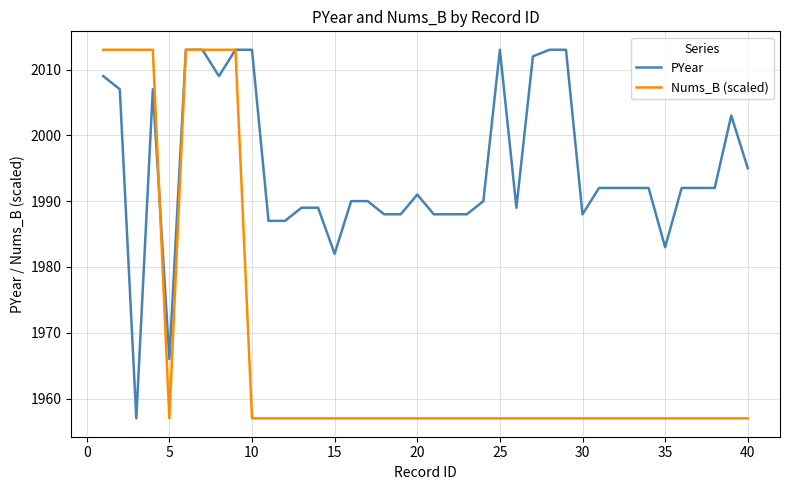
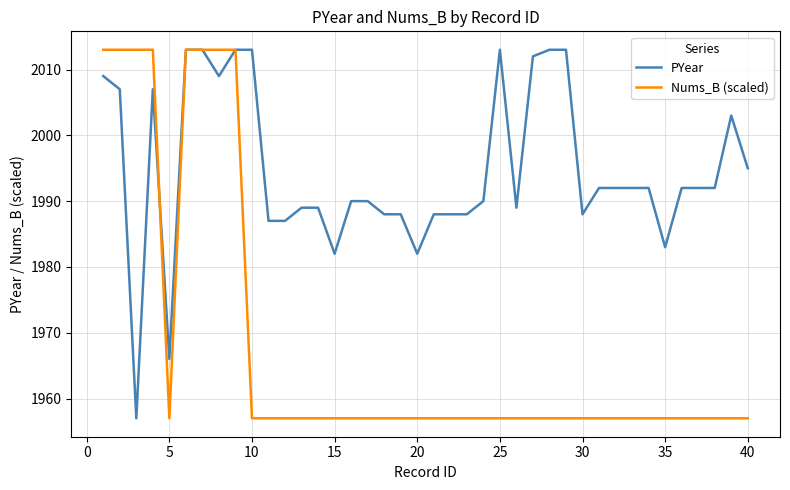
  {
    "PYear": {
      "5": 1966,
      "10": 2013,
      "15": 1982,
-     "20": 1991,
+     "20": 1982,
      "25": 2013,
      "30": 1988,
      "35": 1983,
      "40": 1995
    },
    "Nums_B (scaled)": {
      "5": 1957,
      "10": 1957,
      "15": 1957,
      "20": 1957,
      "25": 1957,
      "30": 1957,
      "35": 1957,
      "40": 1957
    }
  }
